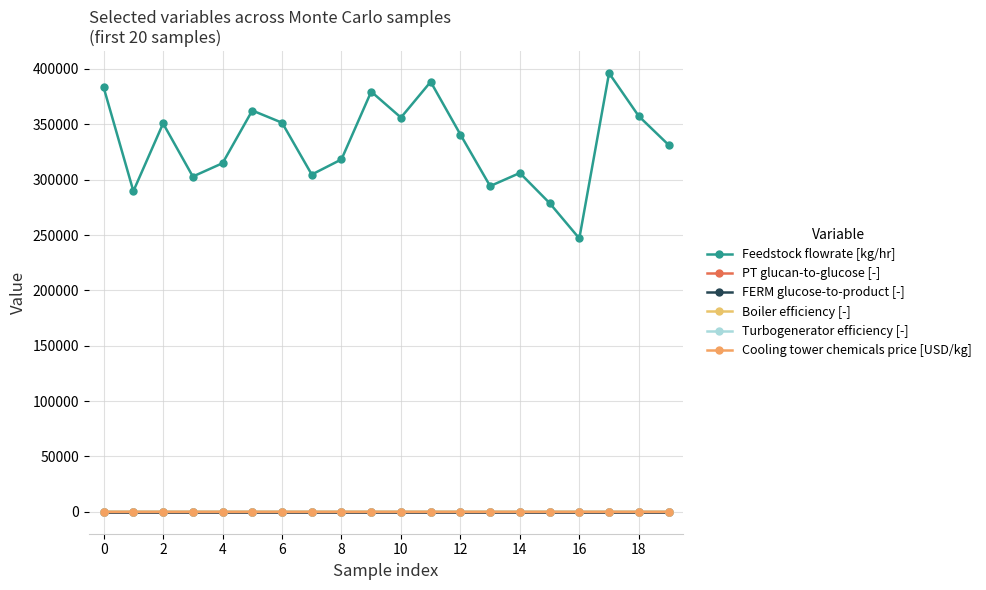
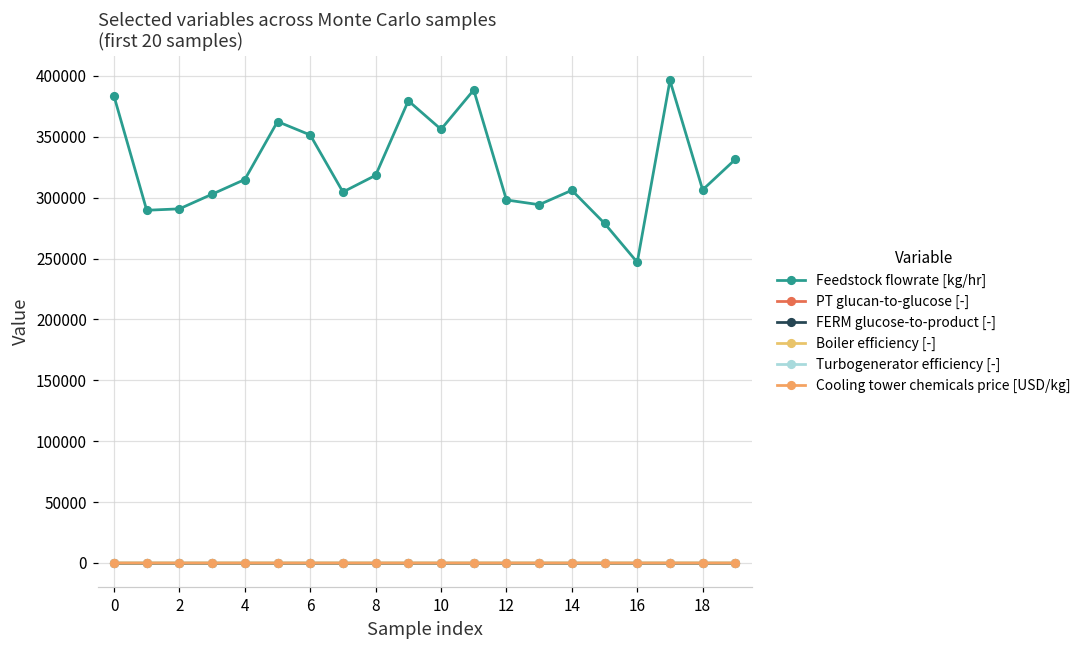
  {
    "Feedstock flowrate [kg/hr]": {
      "0": 383000,
-     "2": 351000,
+     "2": 291000,
      "4": 315000,
      "6": 351000,
      "8": 318000,
      "10": 356000,
-     "12": 341000,
+     "12": 298000,
      "14": 306000,
      "16": 247000,
-     "18": 357000
+     "18": 306000
    },
    "Cooling tower chemicals price [USD/kg]": {
      "0": 0,
      "2": 0,
      "4": 0,
      "6": 0,
      "8": 0,
      "10": 0,
      "12": 0,
      "14": 0,
      "16": 0,
      "18": 0
    }
  }
